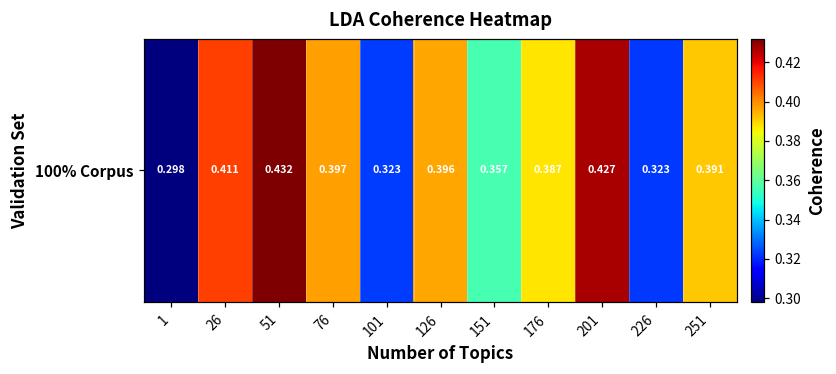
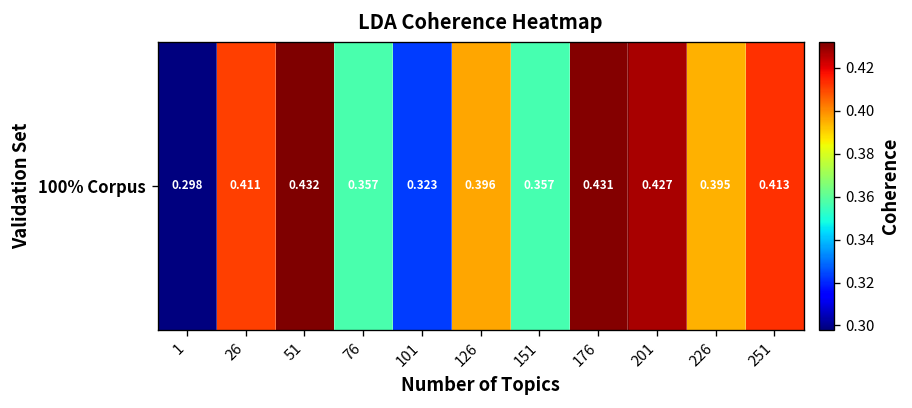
  {
    "100% Corpus": {
      "1": 0.298,
      "26": 0.411,
      "51": 0.432,
-     "76": 0.397,
+     "76": 0.357,
      "101": 0.323,
      "126": 0.396,
      "151": 0.357,
-     "176": 0.387,
+     "176": 0.431,
      "201": 0.427,
-     "226": 0.323,
-     "251": 0.391
+     "226": 0.395,
+     "251": 0.413
    }
  }
